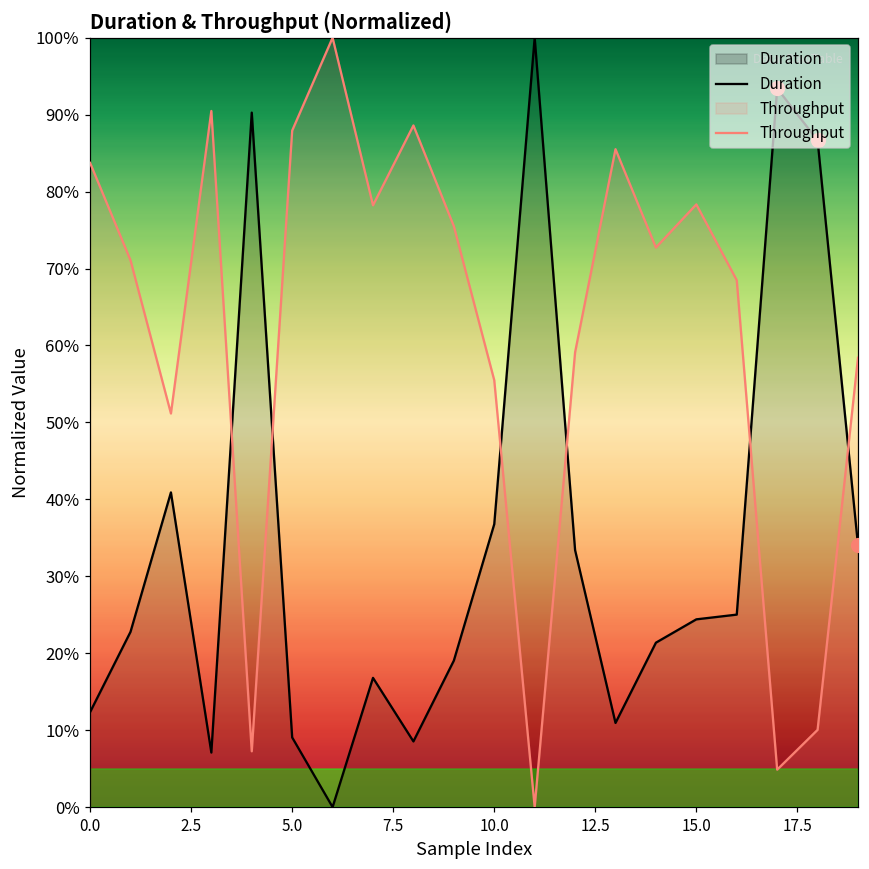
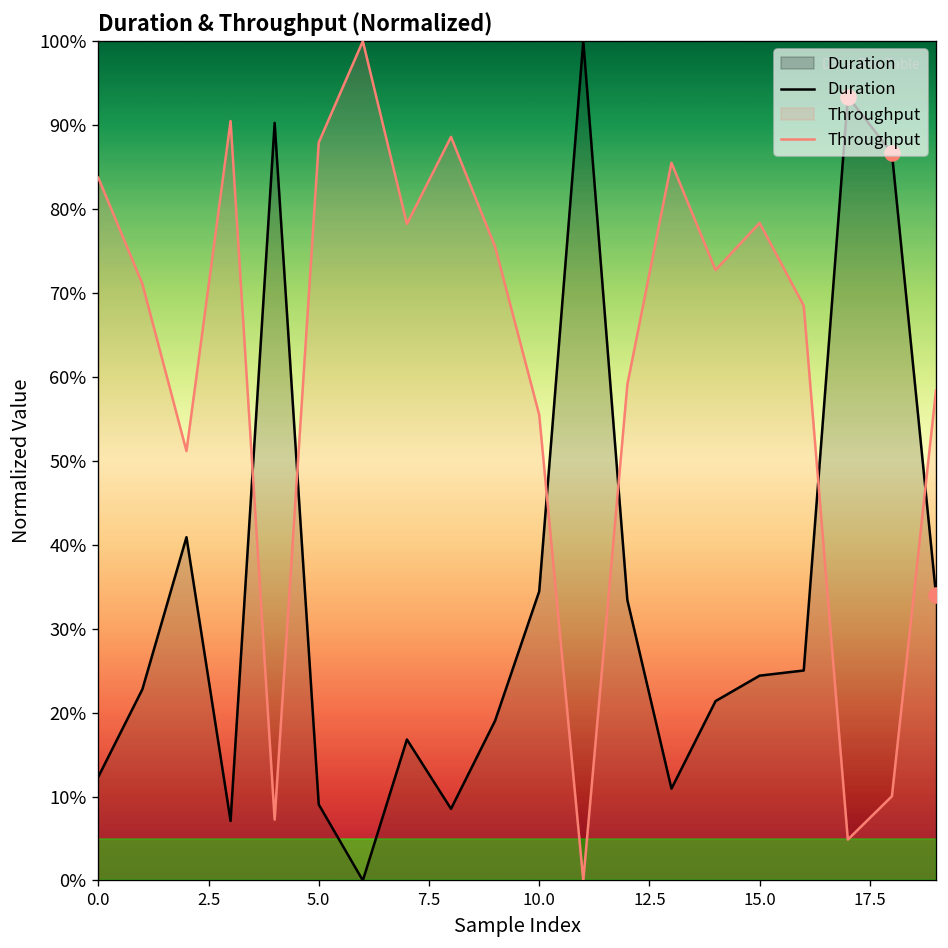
  {
    "Duration": {
      "0.0": "12%",
      "5.0": "9%",
-     "10.0": "37%",
+     "10.0": "34%",
      "15.0": "24%"
    }
  }
